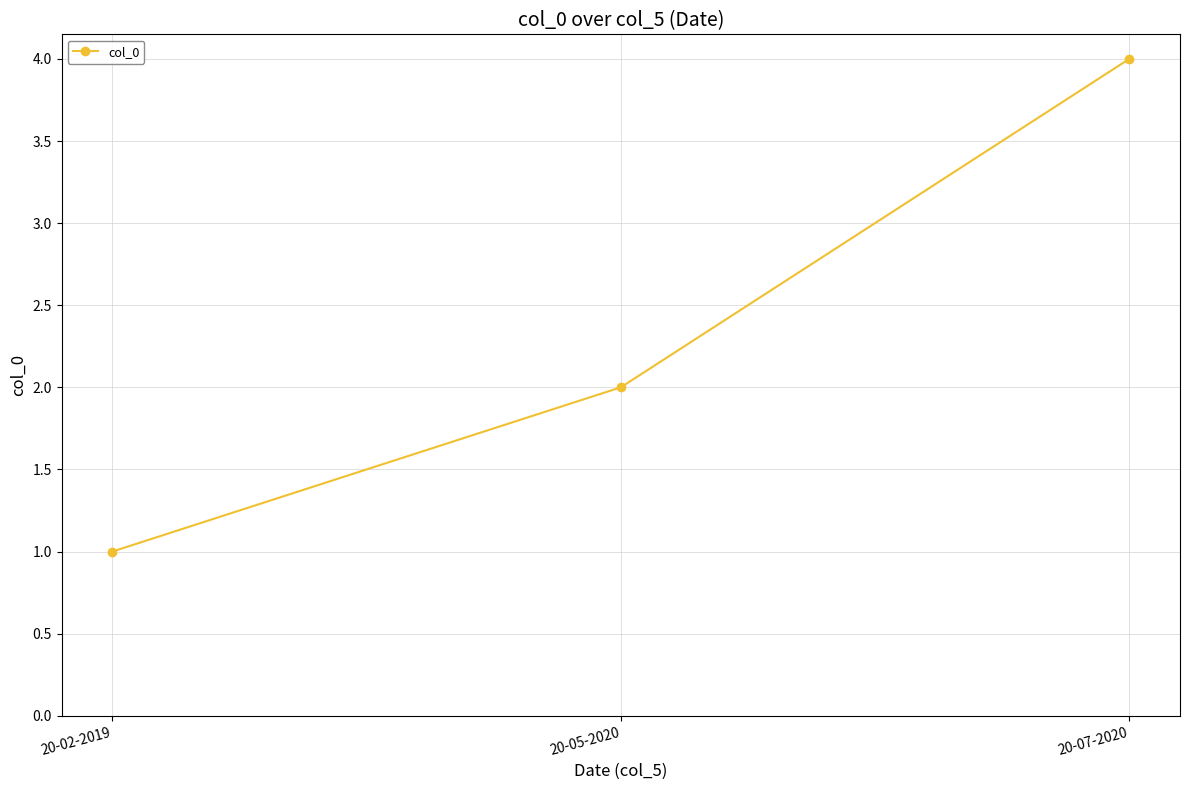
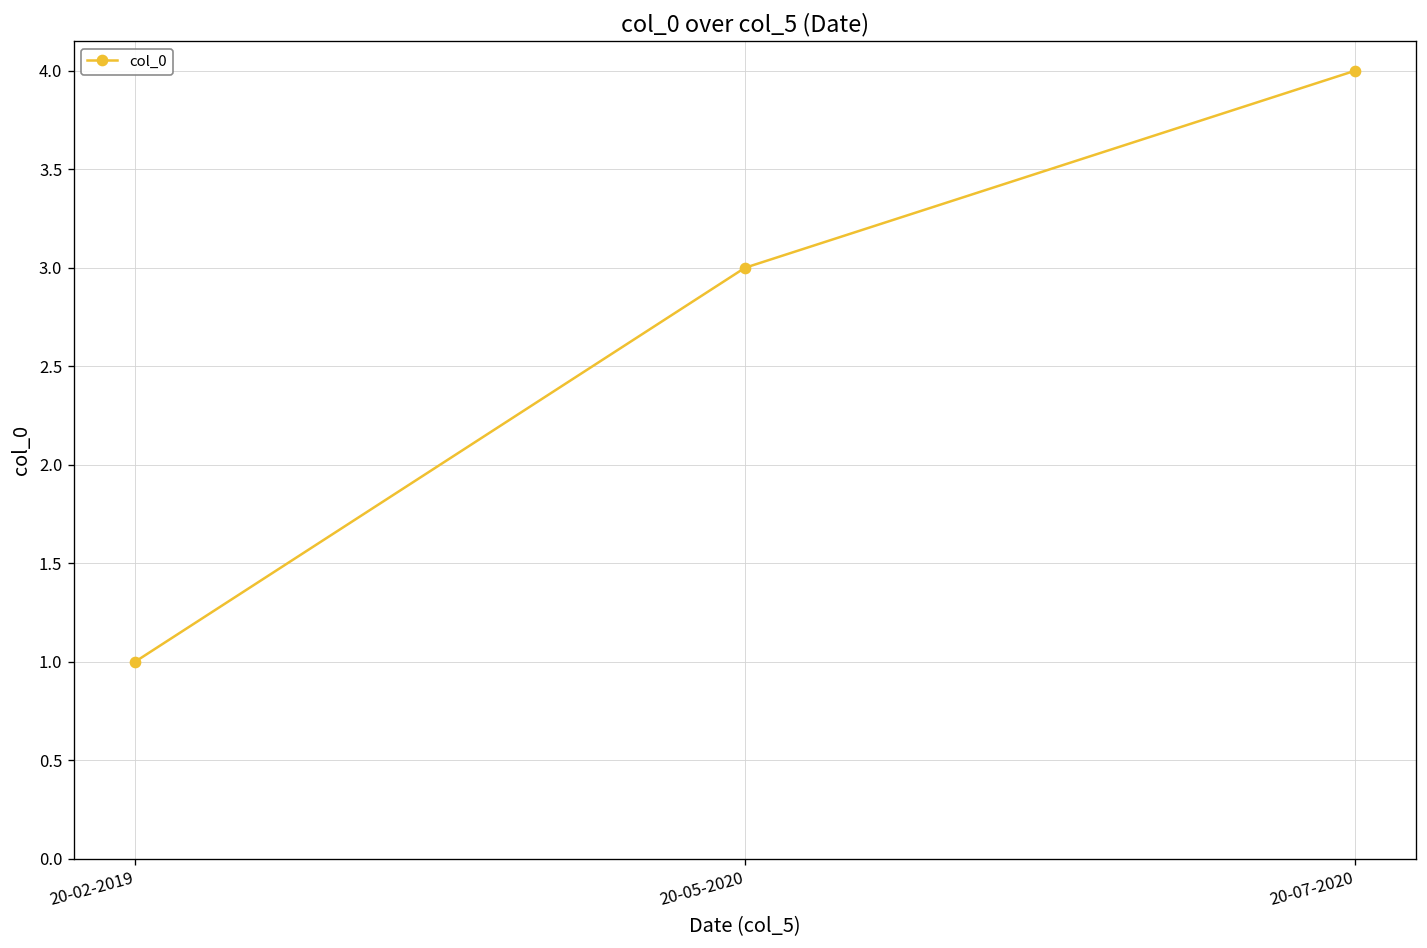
  {
    "20-02-2019": 1,
-   "20-05-2020": 2,
+   "20-05-2020": 3,
    "20-07-2020": 4
  }
